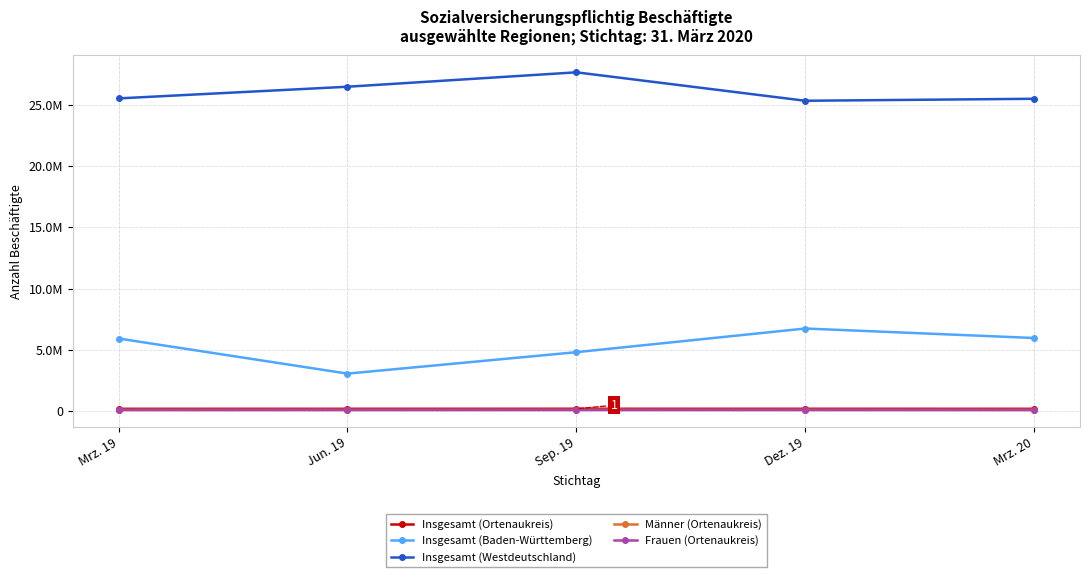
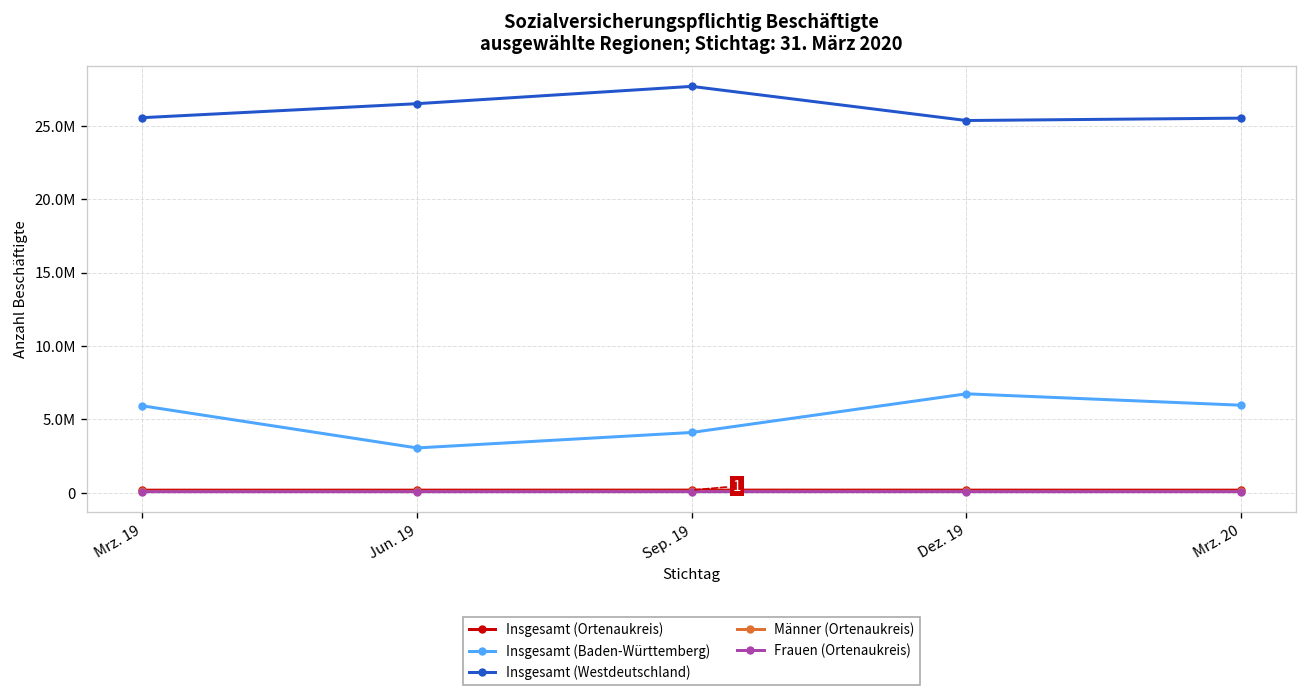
  {
    "Insgesamt (Baden-Württemberg)": {
      "Mrz. 19": 5900000,
      "Jun. 19": 3100000,
-     "Sep. 19": 4800000,
+     "Sep. 19": 4100000,
      "Dez. 19": 6700000,
      "Mrz. 20": 6000000
    },
    "Insgesamt (Westdeutschland)": {
      "Mrz. 19": 25500000,
      "Jun. 19": 26500000,
      "Sep. 19": 27700000,
      "Dez. 19": 25300000,
      "Mrz. 20": 25500000
    }
  }
